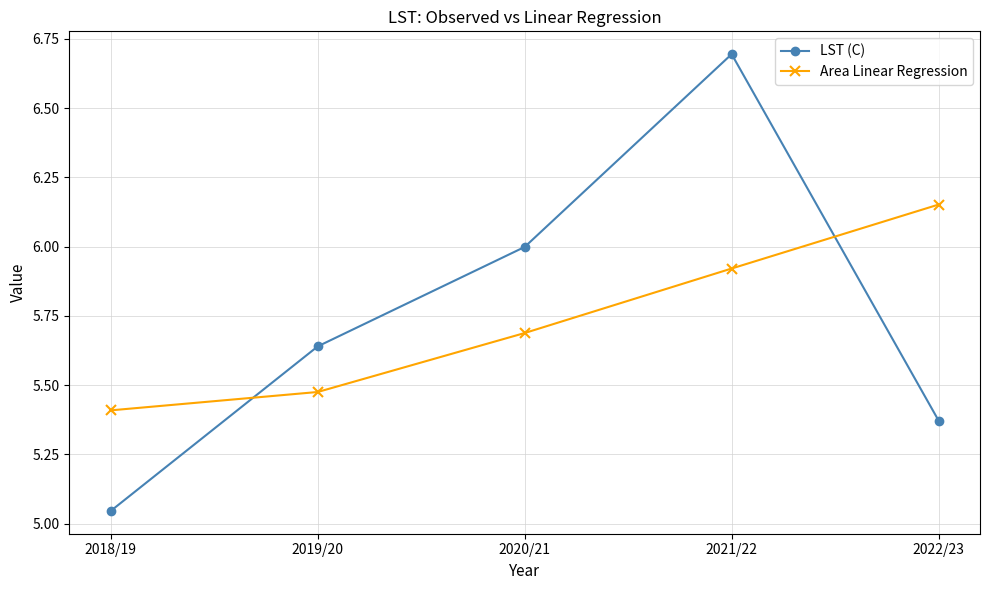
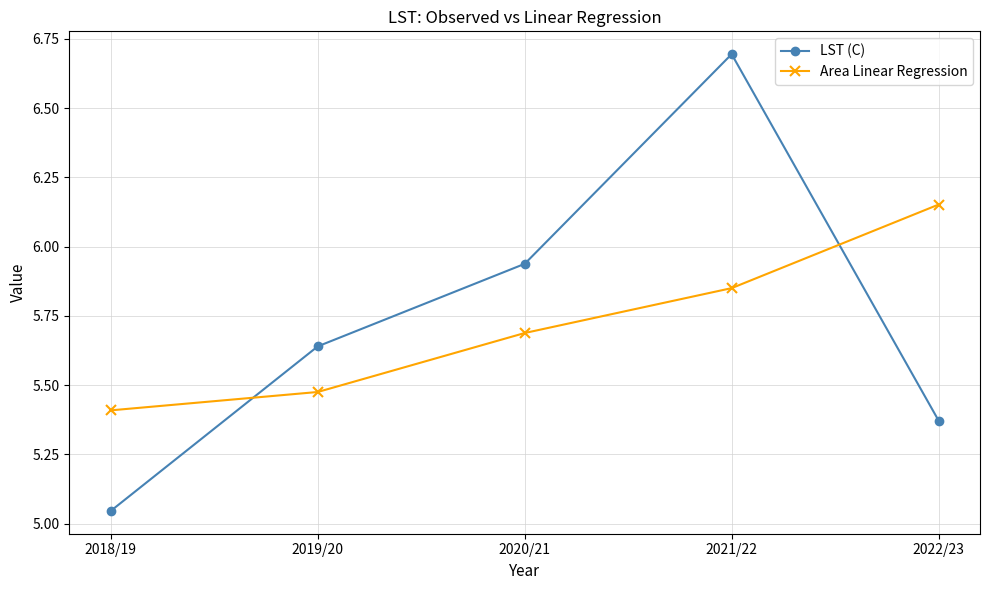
  {
    "LST (C)": {
      "2018/19": 5.05,
      "2019/20": 5.64,
-     "2020/21": 6.00,
+     "2020/21": 5.94,
      "2021/22": 6.70,
      "2022/23": 5.37
    },
    "Area Linear Regression": {
      "2018/19": 5.41,
      "2019/20": 5.48,
      "2020/21": 5.69,
-     "2021/22": 5.92,
+     "2021/22": 5.85,
      "2022/23": 6.15
    }
  }
